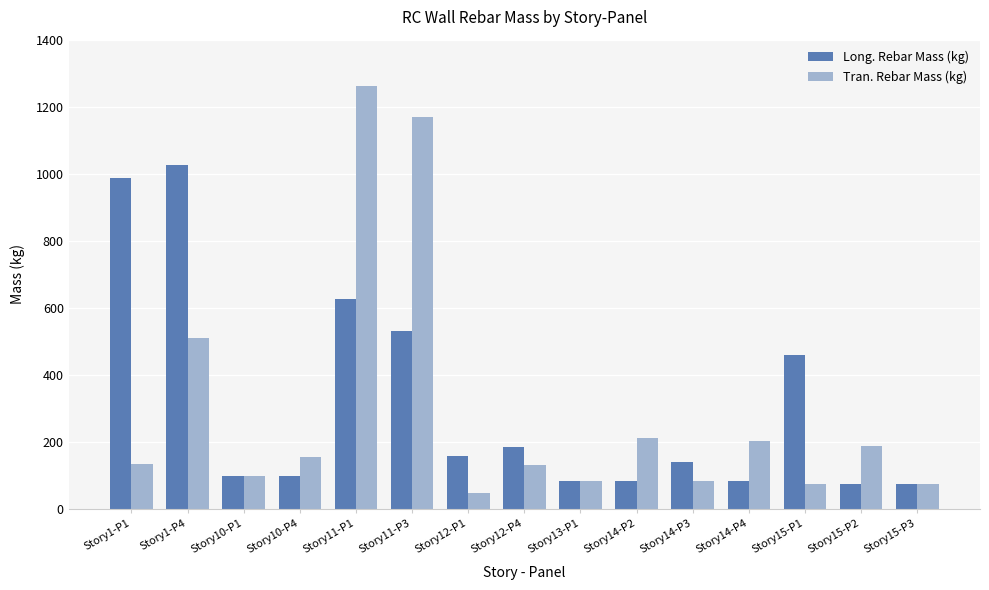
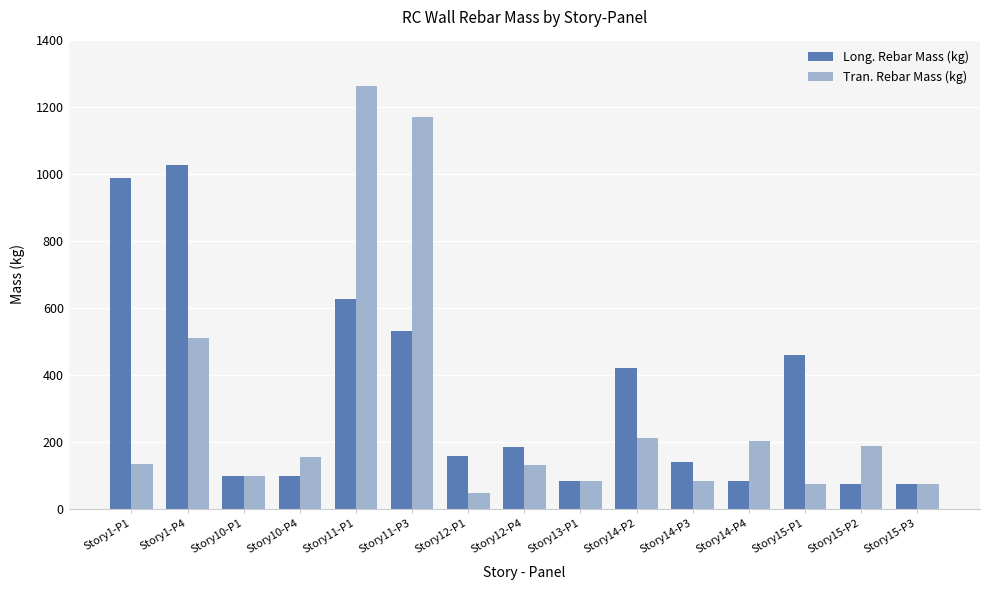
  {
    "Long. Rebar Mass (kg)": {
      "Story1-P1": 990,
      "Story1-P4": 1030,
      "Story10-P1": 100,
      "Story10-P4": 100,
      "Story11-P1": 630,
      "Story11-P3": 530,
      "Story12-P1": 160,
      "Story12-P4": 180,
      "Story13-P1": 80,
-     "Story14-P2": 80,
+     "Story14-P2": 420,
      "Story14-P3": 140,
      "Story14-P4": 80,
      "Story15-P1": 460,
      "Story15-P2": 70,
      "Story15-P3": 70
    },
    "Tran. Rebar Mass (kg)": {
      "Story1-P1": 130,
      "Story1-P4": 510,
      "Story10-P1": 100,
      "Story10-P4": 150,
      "Story11-P1": 1260,
      "Story11-P3": 1170,
      "Story12-P1": 50,
      "Story12-P4": 130,
      "Story13-P1": 80,
      "Story14-P2": 210,
      "Story14-P3": 80,
      "Story14-P4": 200,
      "Story15-P1": 70,
      "Story15-P2": 190,
      "Story15-P3": 70
    }
  }
